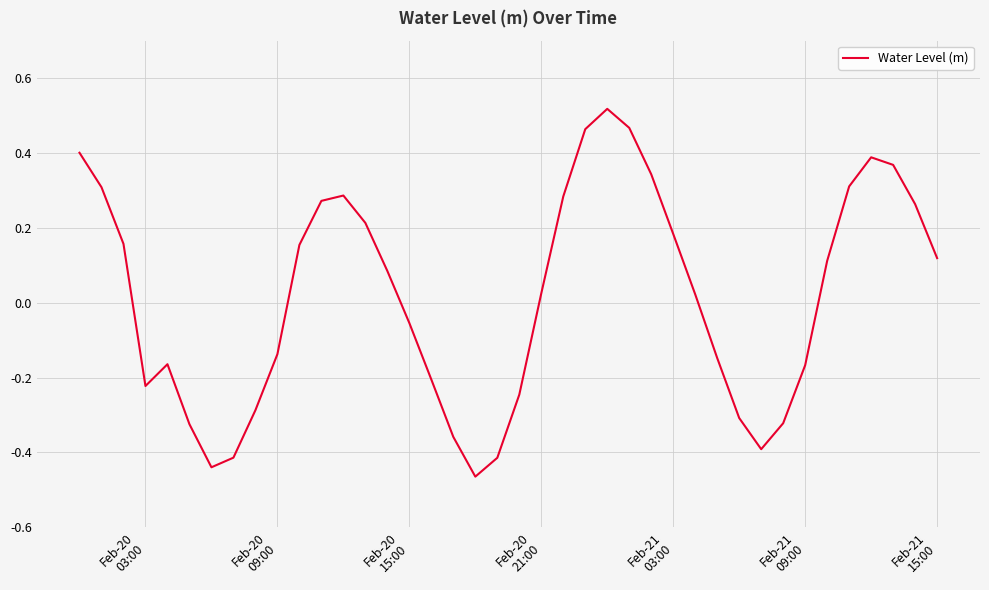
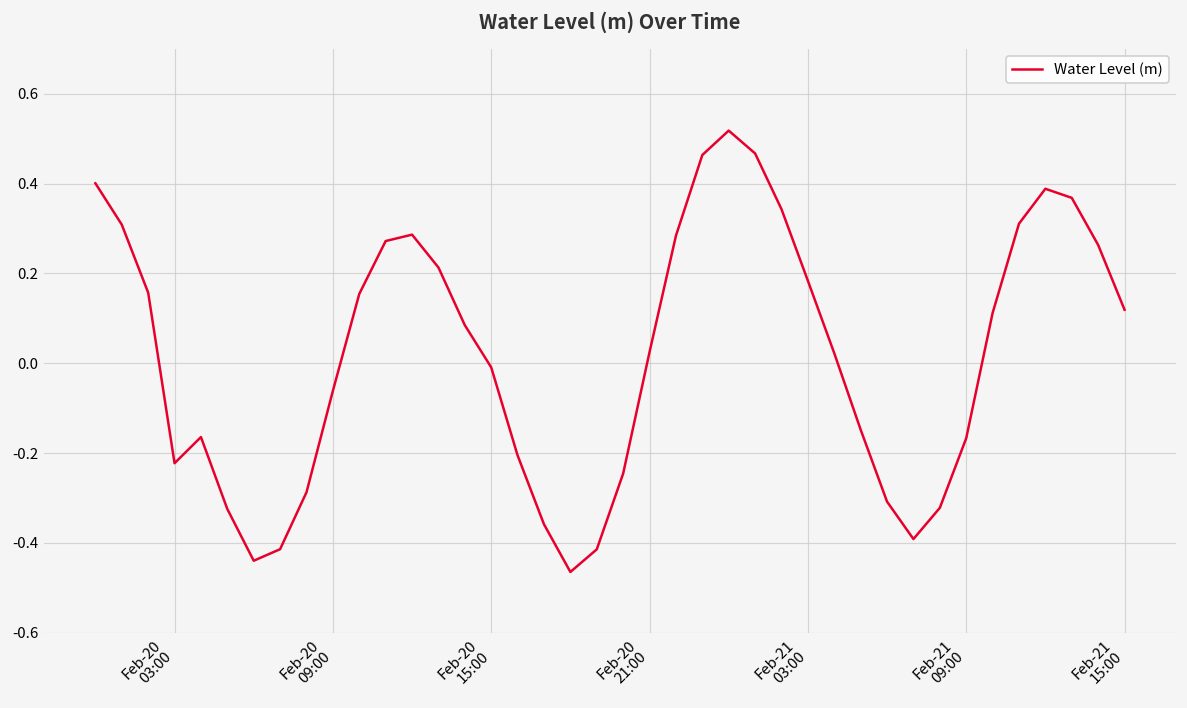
  {
    "Feb-20 03:00": -0.22,
-   "Feb-20 09:00": -0.14,
-   "Feb-20 15:00": -0.05,
+   "Feb-20 09:00": -0.06,
+   "Feb-20 15:00": -0.01,
    "Feb-20 21:00": 0.02,
    "Feb-21 03:00": 0.18,
    "Feb-21 09:00": -0.17,
    "Feb-21 15:00": 0.12
  }
